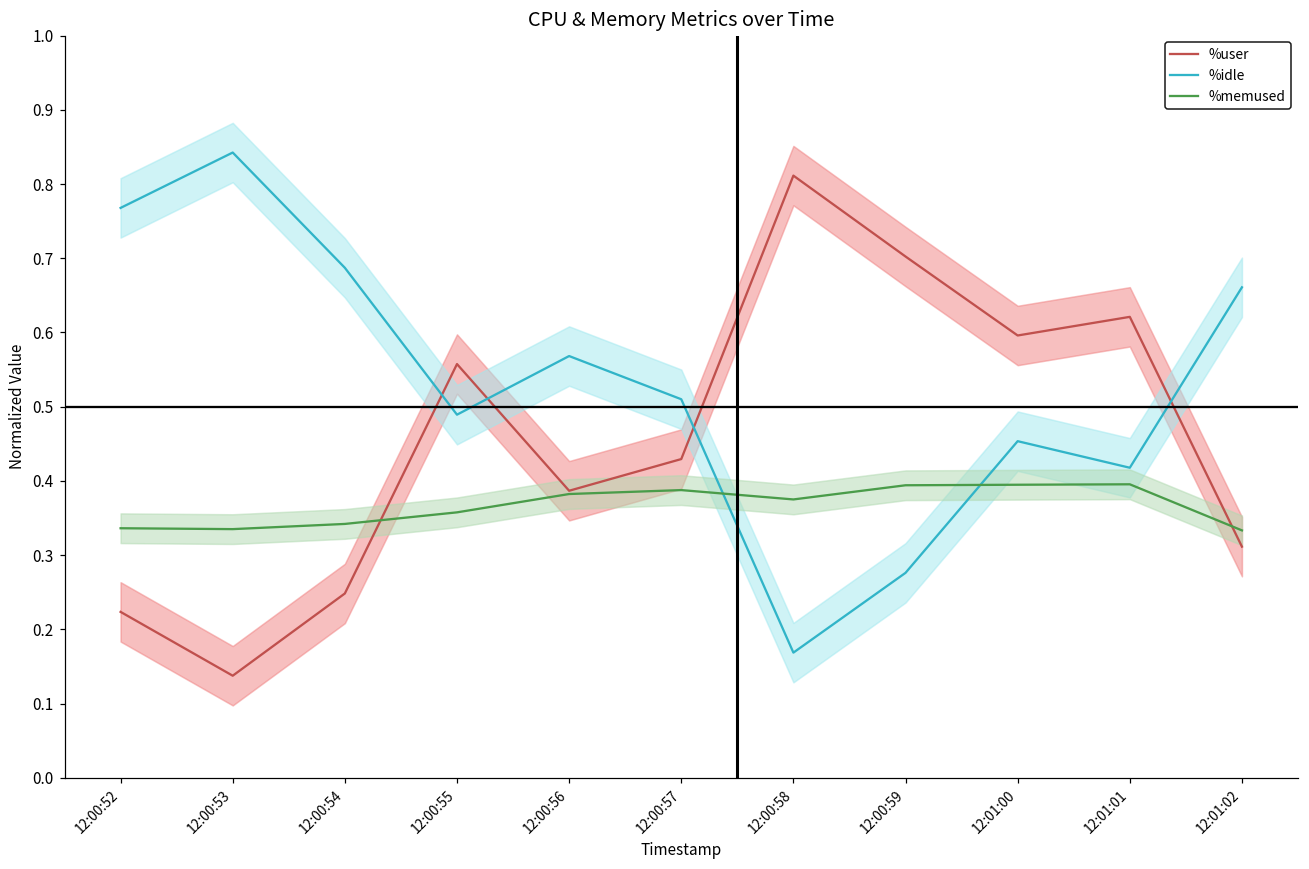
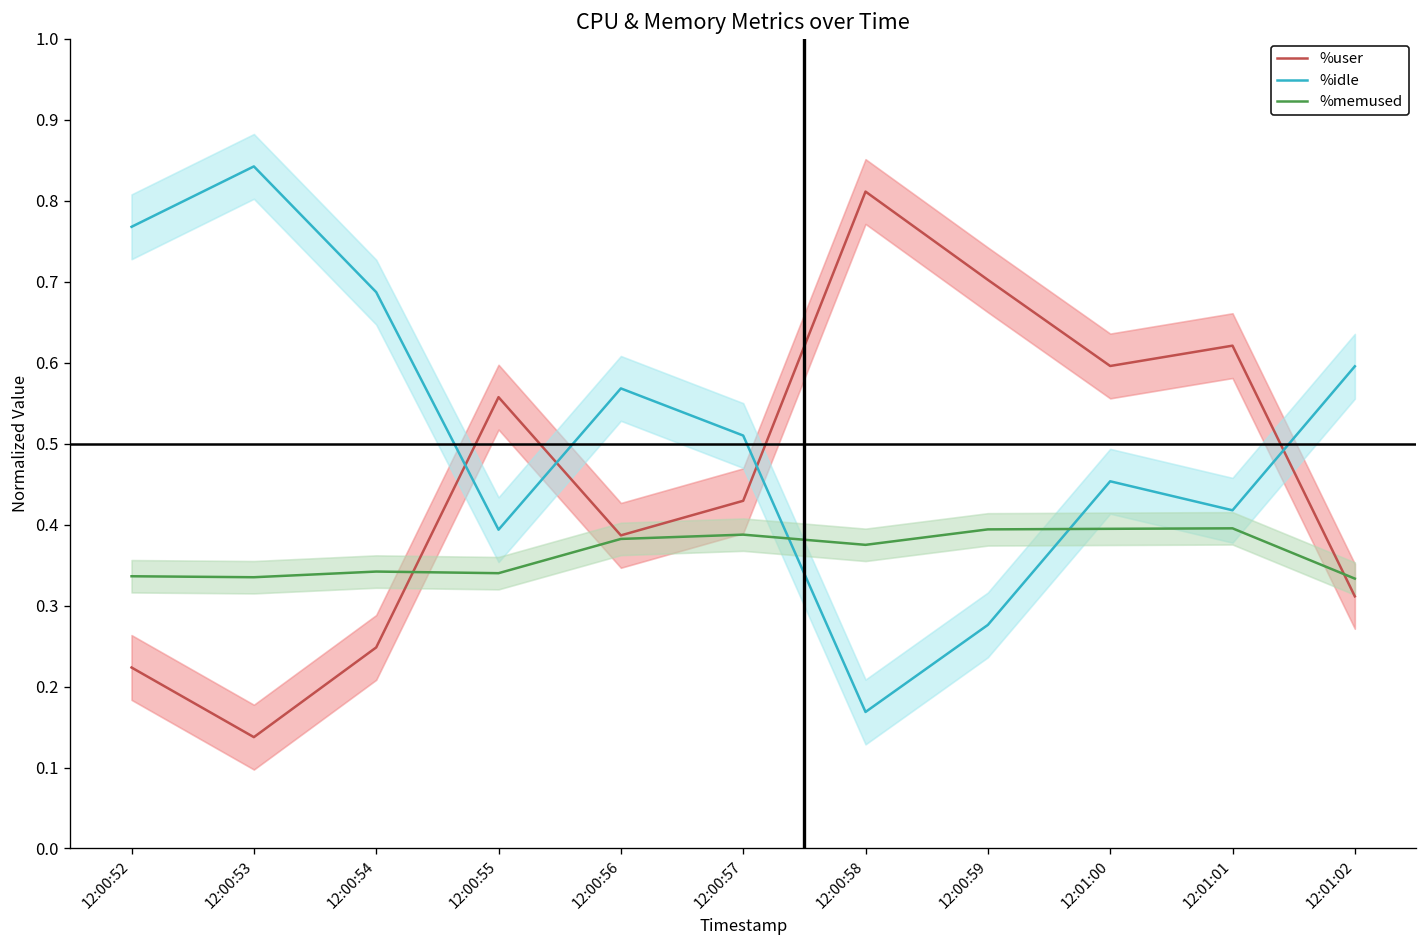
  {
    "%user": {
      "12:00:52": 0.22,
      "12:00:53": 0.14,
      "12:00:54": 0.25,
      "12:00:55": 0.56,
      "12:00:56": 0.39,
      "12:00:57": 0.43,
      "12:00:58": 0.81,
      "12:00:59": 0.70,
      "12:01:00": 0.60,
      "12:01:01": 0.62,
      "12:01:02": 0.31
    },
    "%idle": {
      "12:00:52": 0.77,
      "12:00:53": 0.84,
      "12:00:54": 0.69,
-     "12:00:55": 0.49,
+     "12:00:55": 0.39,
      "12:00:56": 0.57,
      "12:00:57": 0.51,
      "12:00:58": 0.17,
      "12:00:59": 0.28,
      "12:01:00": 0.45,
-     "12:01:02": 0.66
+     "12:01:02": 0.60
    },
    "%memused": {
      "12:00:52": 0.34,
      "12:00:53": 0.34,
      "12:00:54": 0.34,
-     "12:00:55": 0.36,
+     "12:00:55": 0.34,
      "12:00:56": 0.38,
      "12:00:57": 0.39,
      "12:00:58": 0.38,
      "12:00:59": 0.39,
      "12:01:00": 0.39,
      "12:01:01": 0.40,
      "12:01:02": 0.33
    }
  }
